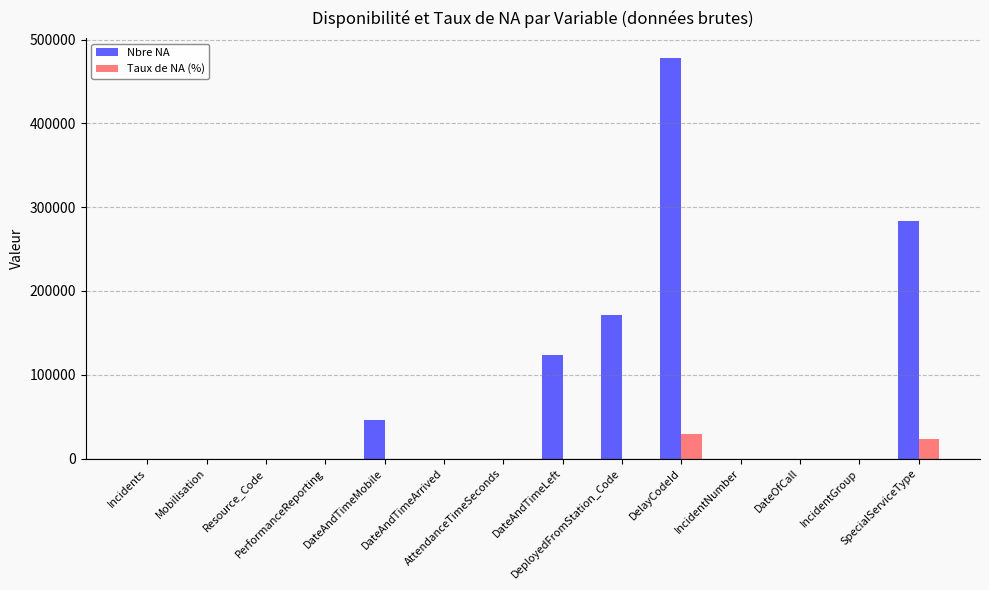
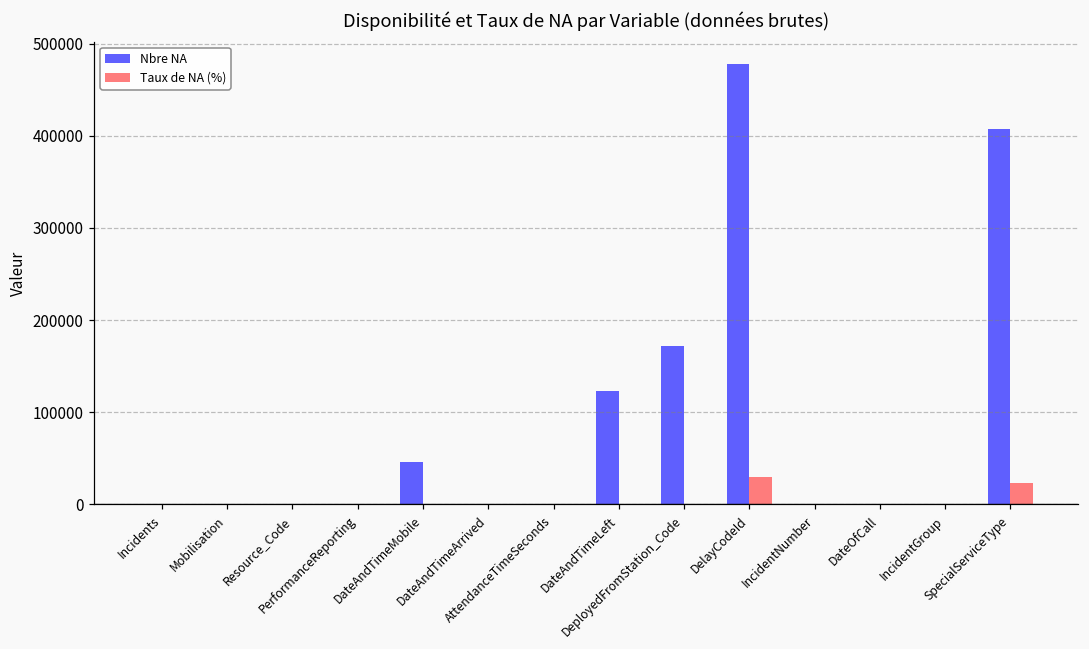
  {
    "Nbre NA": {
      "Incidents": 0,
      "Mobilisation": 0,
      "Resource_Code": 0,
      "PerformanceReporting": 0,
      "DateAndTimeMobile": 50000,
      "DateAndTimeArrived": 0,
      "AttendanceTimeSeconds": 0,
      "DateAndTimeLeft": 120000,
      "DeployedFromStation_Code": 170000,
      "DelayCodeId": 480000,
      "IncidentNumber": 0,
      "DateOfCall": 0,
      "IncidentGroup": 0,
-     "SpecialServiceType": 280000
+     "SpecialServiceType": 410000
    },
    "Taux de NA (%)": {
      "Incidents": 0,
      "Mobilisation": 0,
      "Resource_Code": 0,
      "PerformanceReporting": 0,
      "DateAndTimeArrived": 0,
      "AttendanceTimeSeconds": 0,
      "DelayCodeId": 30000,
      "IncidentNumber": 0,
      "DateOfCall": 0,
      "IncidentGroup": 0,
      "SpecialServiceType": 20000
    }
  }
